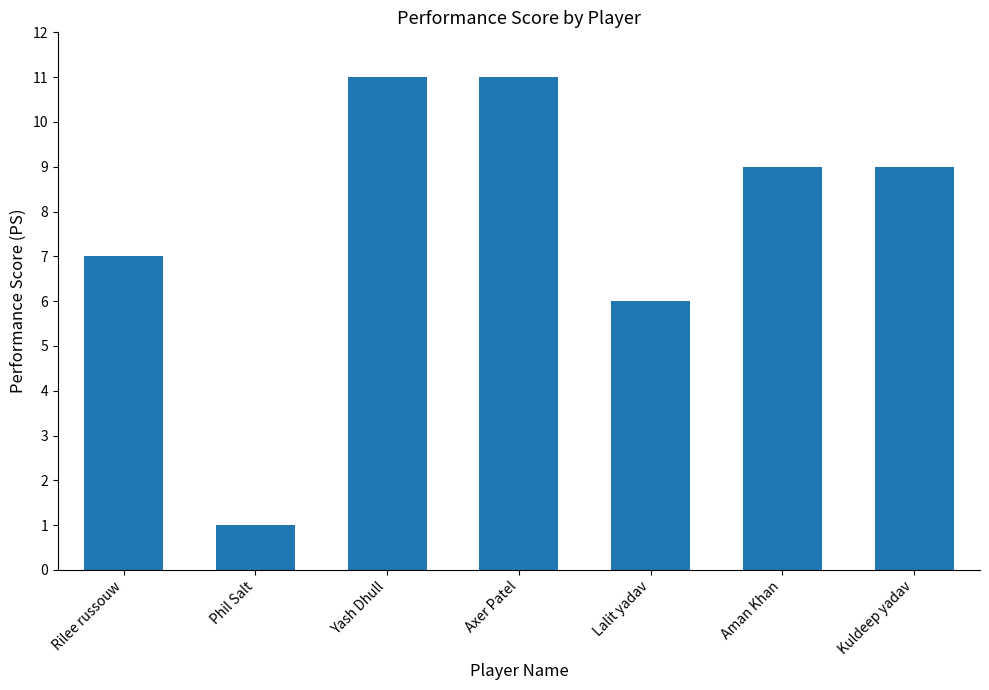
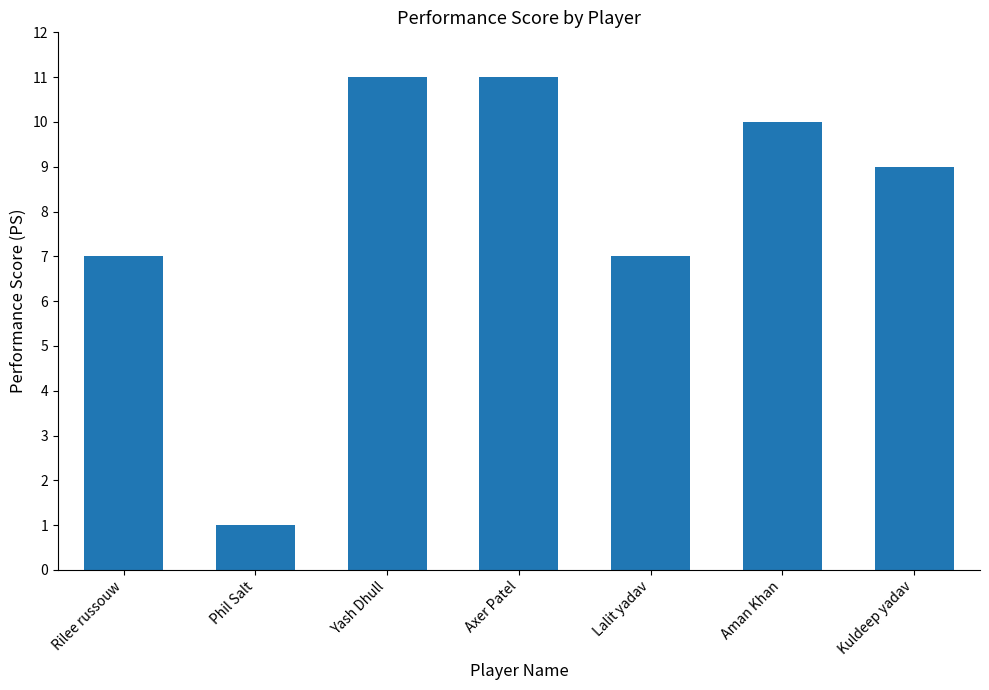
  {
    "Rilee russouw": 7,
    "Phil Salt": 1,
    "Yash Dhull": 11,
    "Axer Patel": 11,
-   "Lalit yadav": 6,
-   "Aman Khan": 9,
+   "Lalit yadav": 7,
+   "Aman Khan": 10,
    "Kuldeep yadav": 9
  }
